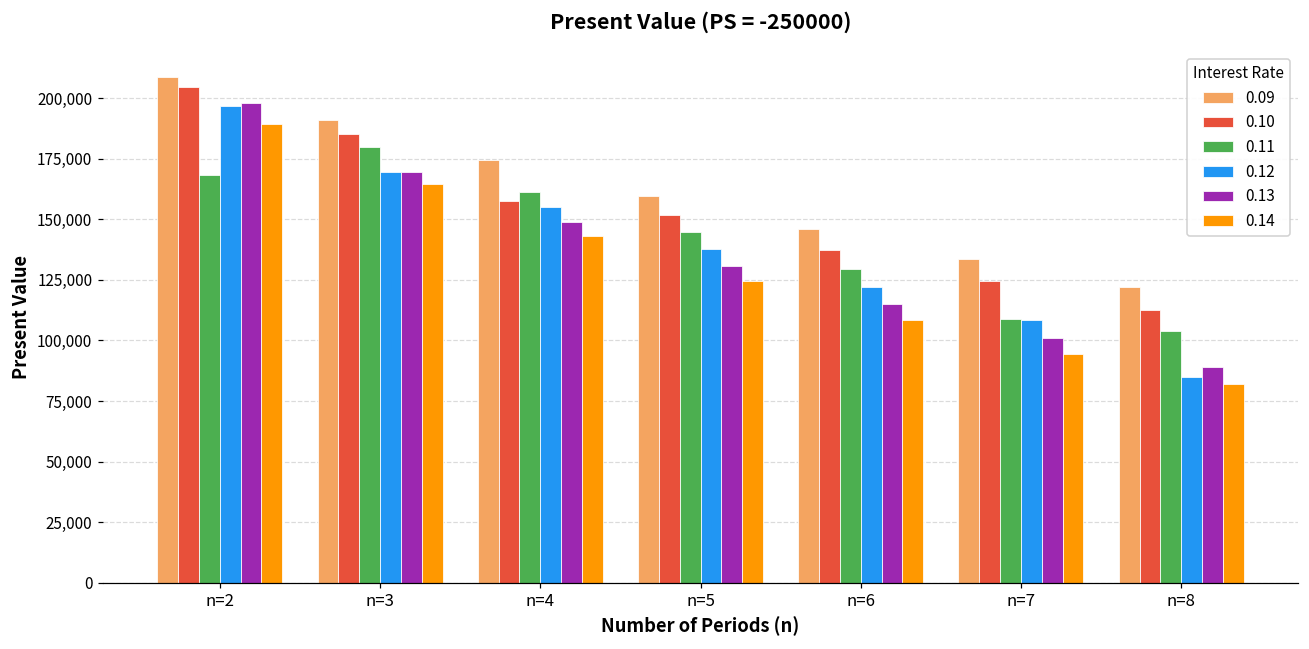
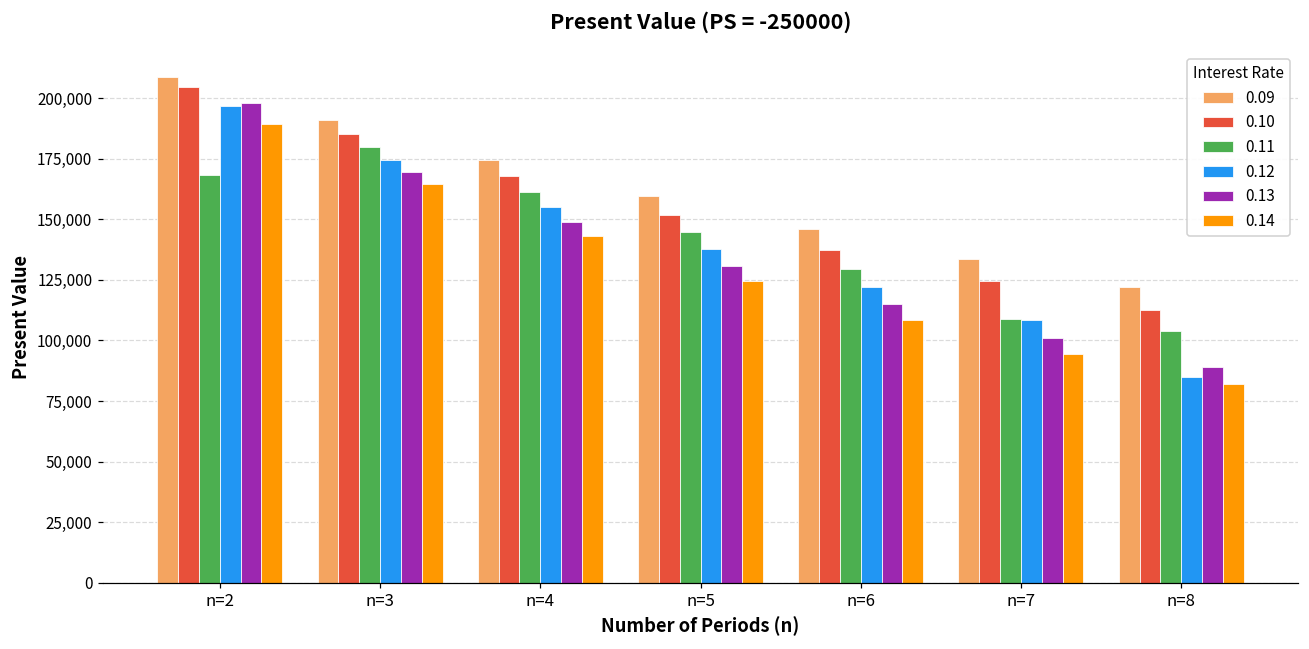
  {
    "0.09": {
      "n=2": "209,000",
      "n=3": "191,000",
      "n=4": "175,000",
      "n=5": "160,000",
      "n=6": "146,000",
      "n=7": "133,000",
      "n=8": "122,000"
    },
    "0.10": {
      "n=2": "205,000",
      "n=3": "185,000",
-     "n=4": "158,000",
+     "n=4": "168,000",
      "n=5": "152,000",
      "n=6": "138,000",
      "n=7": "125,000",
      "n=8": "113,000"
    },
    "0.11": {
      "n=2": "168,000",
      "n=3": "180,000",
      "n=4": "161,000",
      "n=5": "145,000",
      "n=6": "130,000",
      "n=7": "109,000",
      "n=8": "104,000"
    },
    "0.12": {
      "n=2": "197,000",
-     "n=3": "170,000",
+     "n=3": "175,000",
      "n=4": "155,000",
      "n=5": "138,000",
      "n=6": "122,000",
      "n=7": "108,000",
      "n=8": "85,000"
    },
    "0.13": {
      "n=2": "198,000",
      "n=3": "170,000",
      "n=4": "149,000",
      "n=5": "131,000",
      "n=6": "115,000",
      "n=7": "101,000",
      "n=8": "89,000"
    },
    "0.14": {
      "n=2": "189,000",
      "n=3": "165,000",
      "n=4": "143,000",
      "n=5": "125,000",
      "n=6": "108,000",
      "n=7": "94,000",
      "n=8": "82,000"
    }
  }
